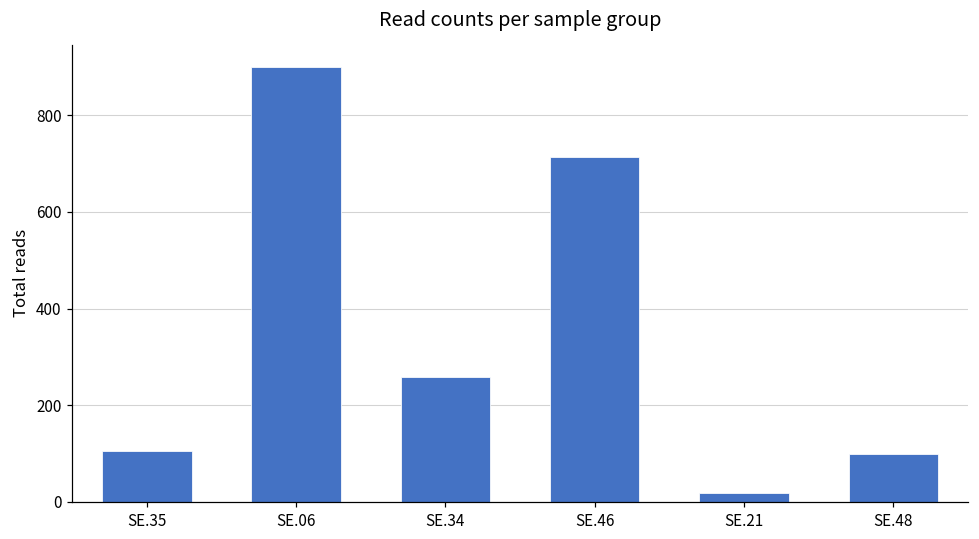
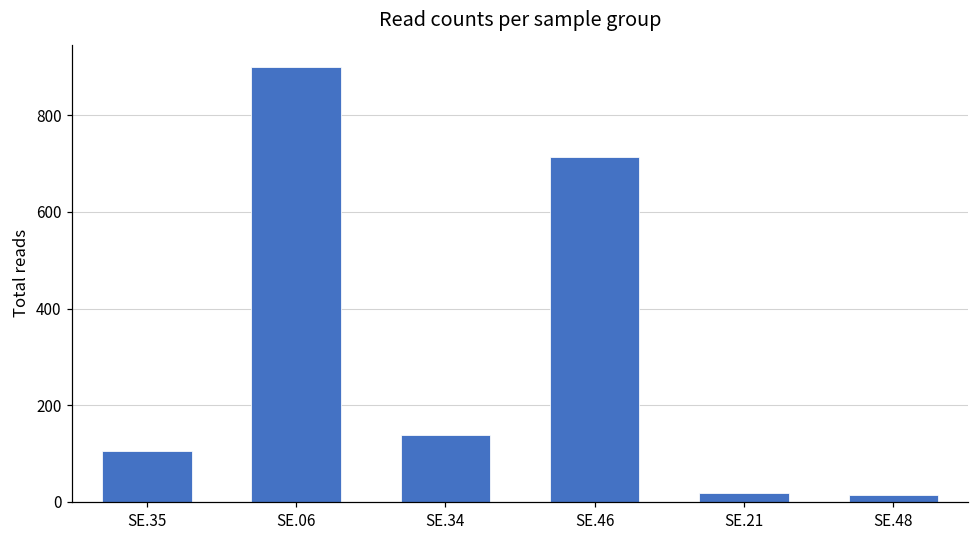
  {
    "SE.35": 110,
    "SE.06": 900,
-   "SE.34": 260,
+   "SE.34": 140,
    "SE.46": 710,
    "SE.21": 20,
-   "SE.48": 100
+   "SE.48": 20
  }
